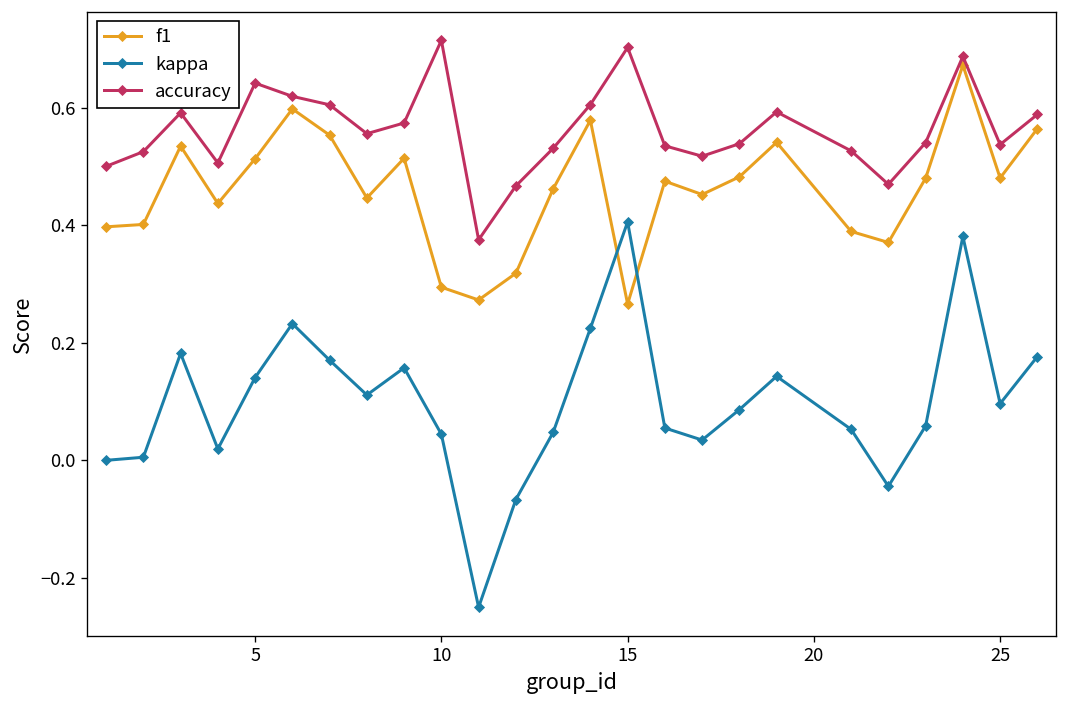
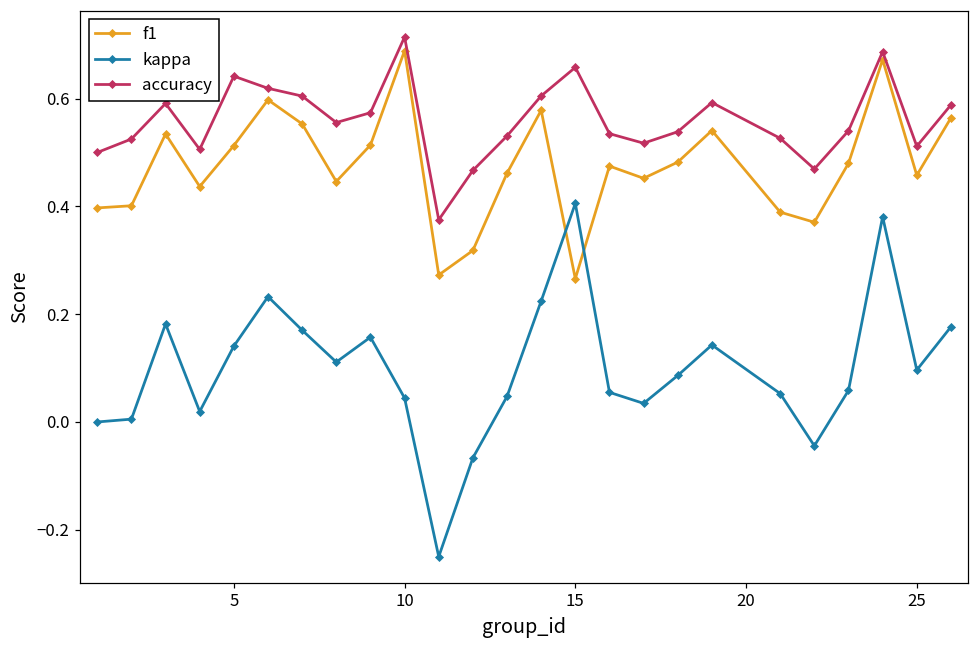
  {
    "f1": {
      "5": 0.51,
-     "10": 0.29,
+     "10": 0.69,
      "15": 0.27,
-     "25": 0.48
+     "25": 0.46
    },
    "kappa": {
      "5": 0.14,
      "10": 0.04,
      "15": 0.41,
      "25": 0.10
    },
    "accuracy": {
      "5": 0.64,
      "10": 0.71,
-     "15": 0.70,
-     "25": 0.54
+     "15": 0.66,
+     "25": 0.51
    }
  }
